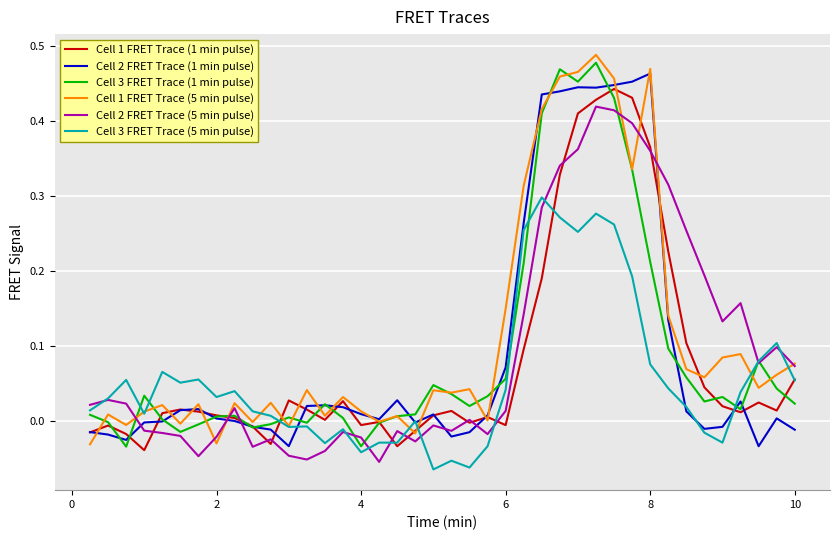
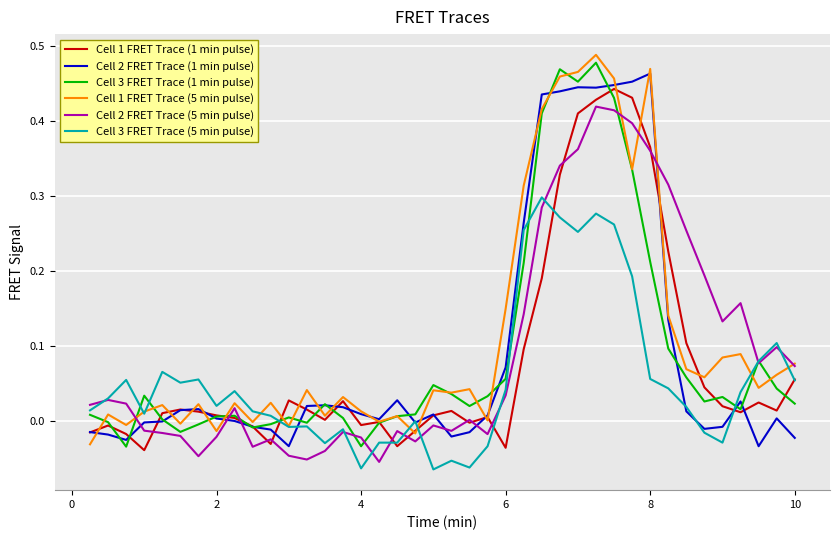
  {
    "Cell 1 FRET Trace (1 min pulse)": {
      "4": -0.01,
-     "6": -0.01,
+     "6": -0.04,
      "8": 0.37
    },
    "Cell 2 FRET Trace (1 min pulse)": {
      "4": 0.01,
      "6": 0.07,
      "8": 0.46,
-     "10": -0.01
+     "10": -0.02
    },
    "Cell 3 FRET Trace (1 min pulse)": {
      "4": -0.03,
      "6": 0.06,
      "8": 0.21,
      "10": 0.02
    },
    "Cell 1 FRET Trace (5 min pulse)": {
-     "2": -0.03,
+     "2": -0.01,
      "4": 0.01,
      "6": 0.15,
      "8": 0.47
    },
    "Cell 2 FRET Trace (5 min pulse)": {
      "2": -0.02,
      "4": -0.02,
-     "6": 0.01,
+     "6": 0.03,
      "8": 0.36
    },
    "Cell 3 FRET Trace (5 min pulse)": {
-     "2": 0.03,
-     "4": -0.04,
+     "2": 0.02,
+     "4": -0.06,
      "6": 0.04,
-     "8": 0.08
+     "8": 0.06
    }
  }
